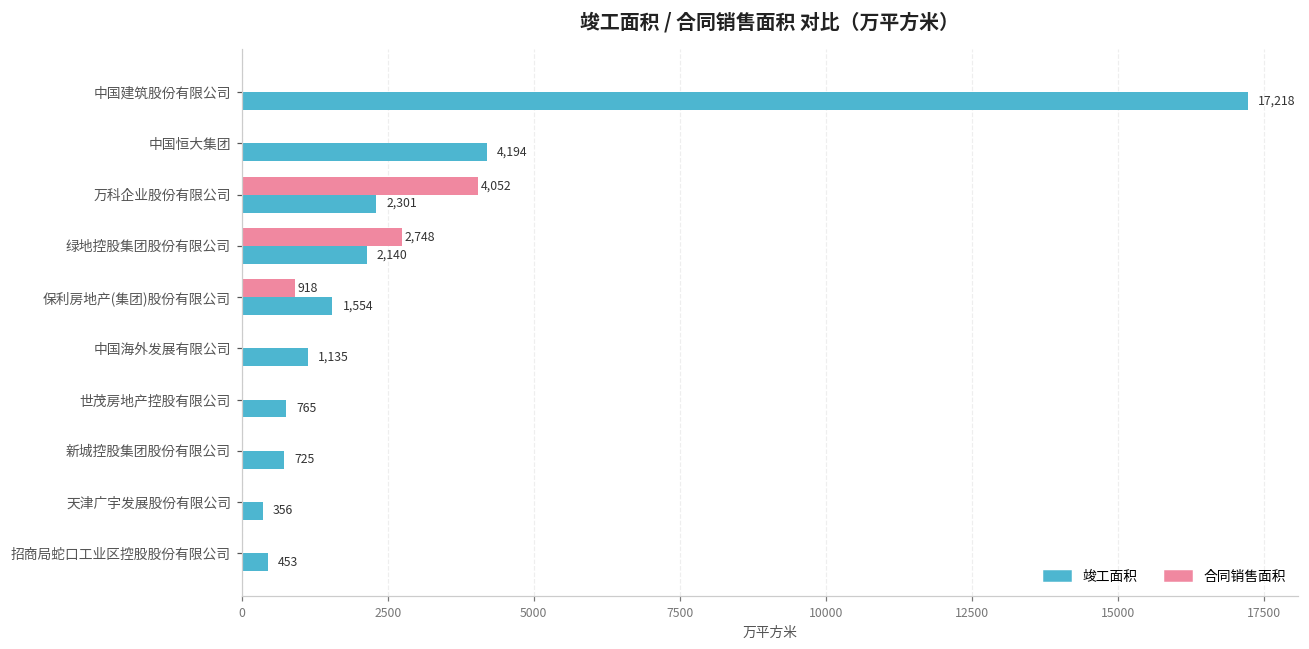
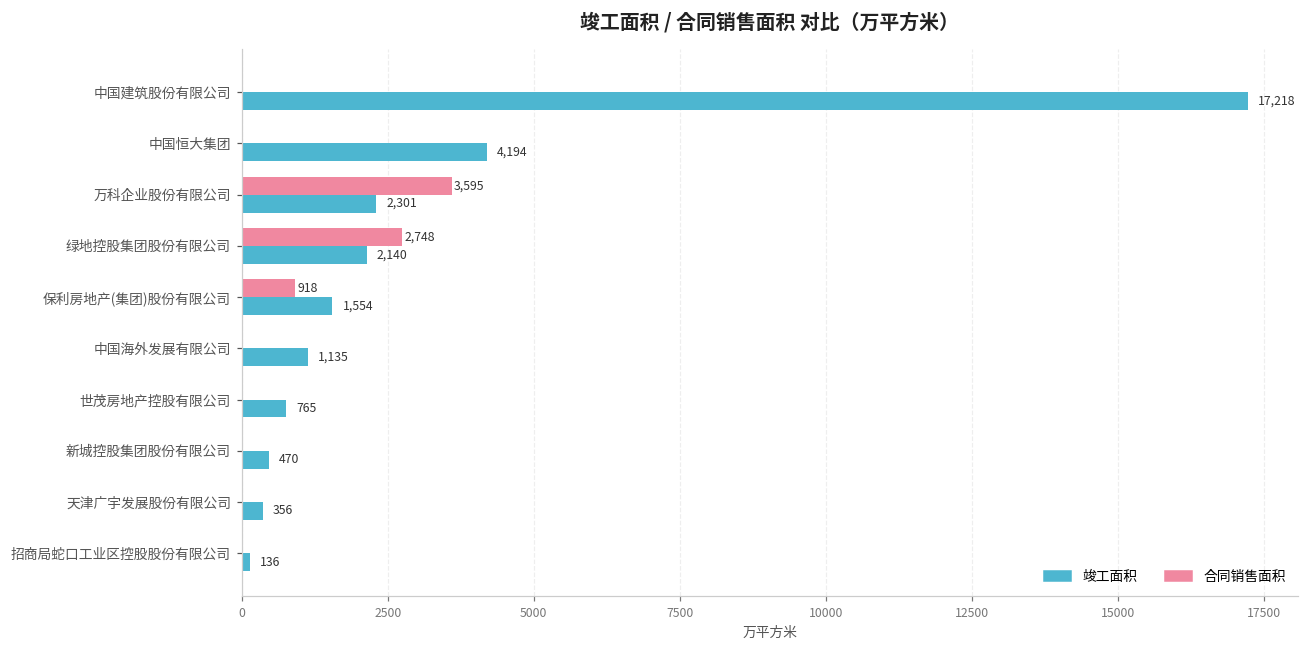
  {
    "竣工面积": {
      "中国建筑股份有限公司": "17,218",
      "中国恒大集团": "4,194",
      "万科企业股份有限公司": "2,301",
      "绿地控股集团股份有限公司": "2,140",
      "保利房地产(集团)股份有限公司": "1,554",
      "中国海外发展有限公司": "1,135",
      "世茂房地产控股有限公司": "765",
-     "新城控股集团股份有限公司": "725",
+     "新城控股集团股份有限公司": "470",
      "天津广宇发展股份有限公司": "356",
-     "招商局蛇口工业区控股股份有限公司": "453"
+     "招商局蛇口工业区控股股份有限公司": "136"
    },
    "合同销售面积": {
-     "万科企业股份有限公司": "4,052",
+     "万科企业股份有限公司": "3,595",
      "绿地控股集团股份有限公司": "2,748",
      "保利房地产(集团)股份有限公司": "918"
    }
  }
